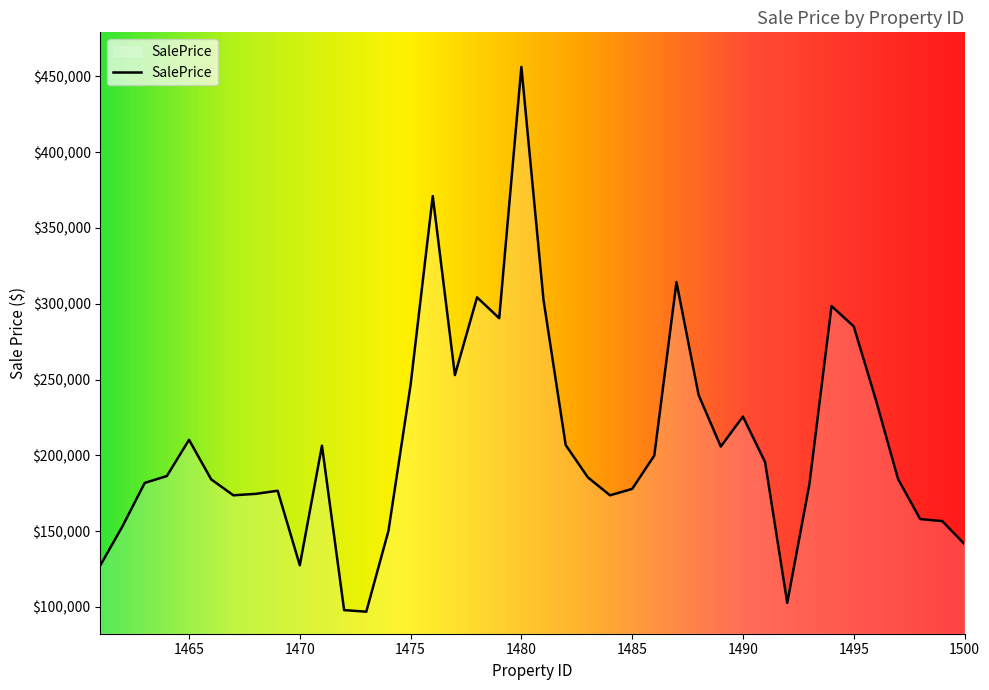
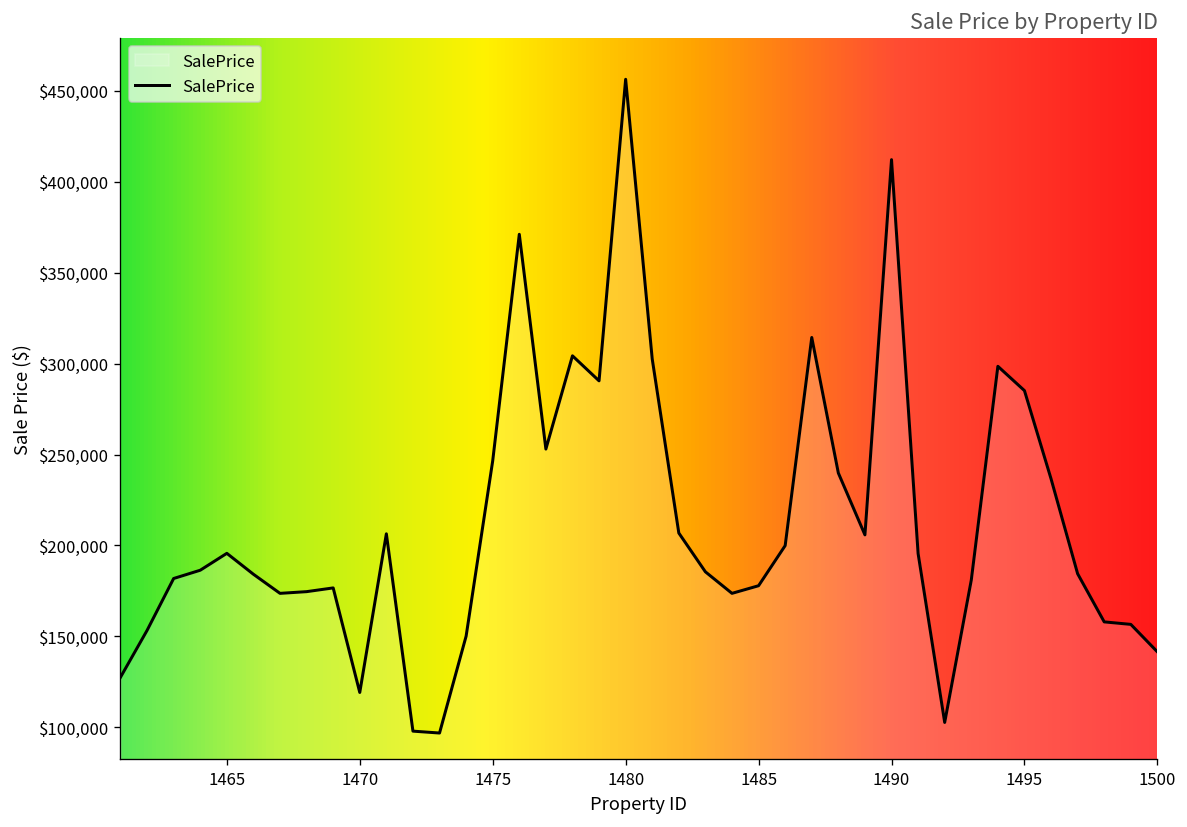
  {
-   "1465": "$210,000",
-   "1470": "$128,000",
+   "1465": "$196,000",
+   "1470": "$119,000",
    "1475": "$247,000",
    "1480": "$456,000",
    "1485": "$178,000",
-   "1490": "$226,000",
+   "1490": "$412,000",
    "1495": "$285,000",
    "1500": "$142,000"
  }
